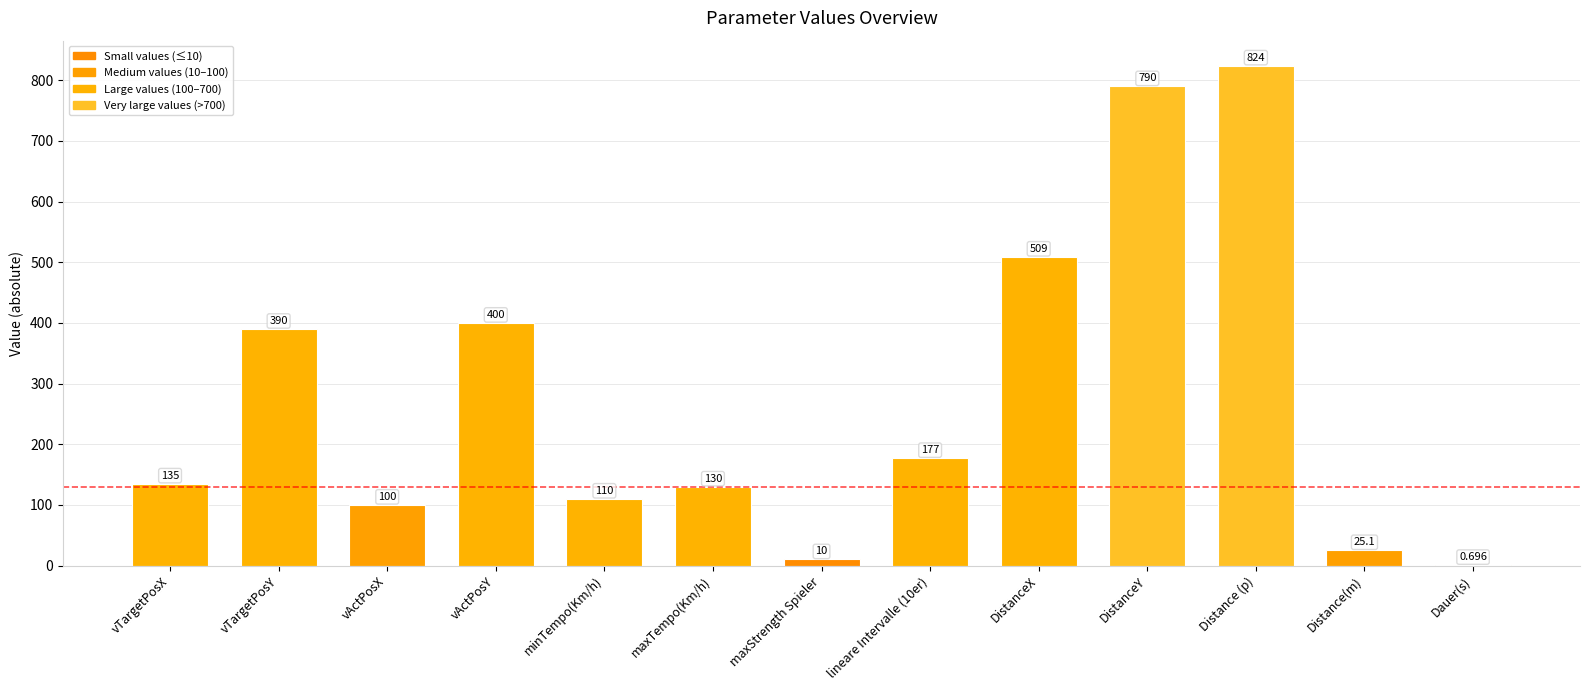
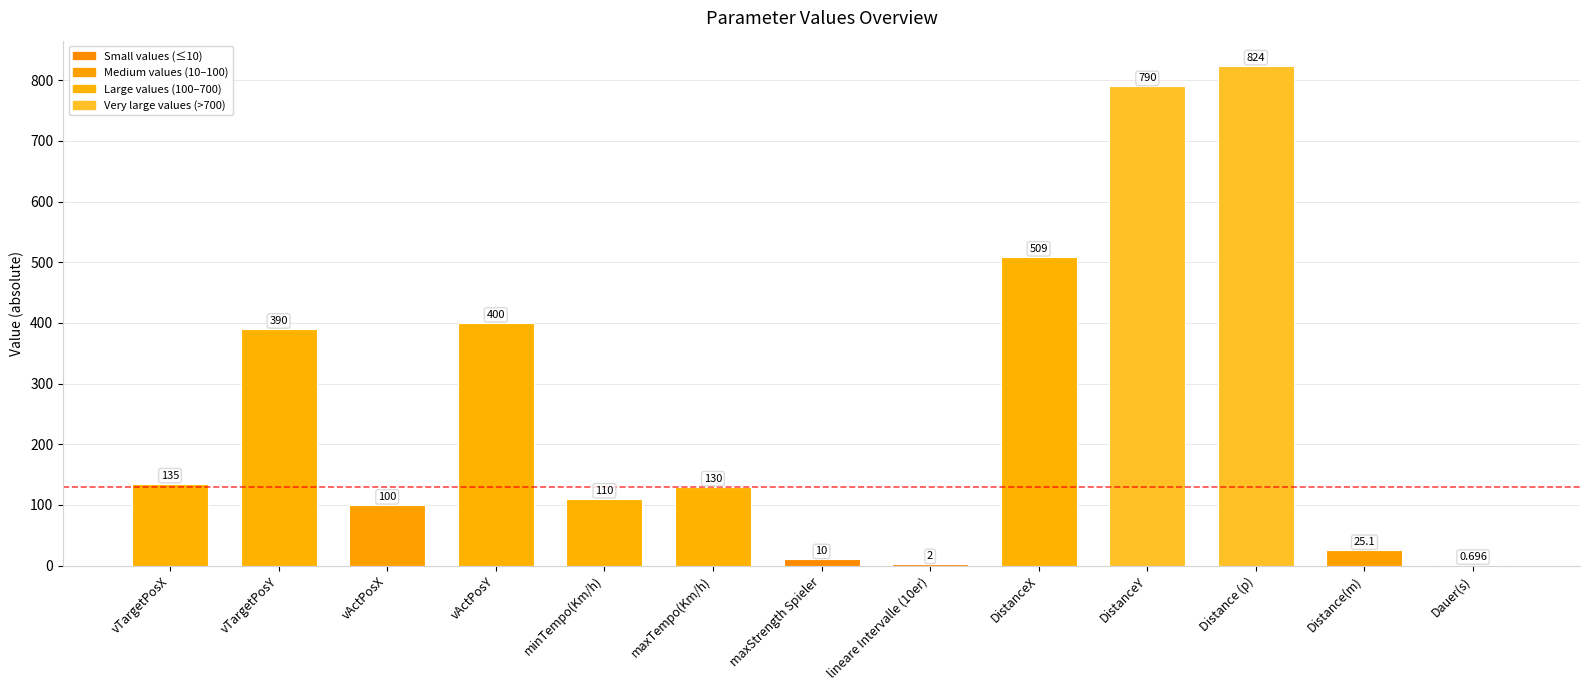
  {
-   "lineare Intervalle (10er)": 177
+   "lineare Intervalle (10er)": 2
  }
